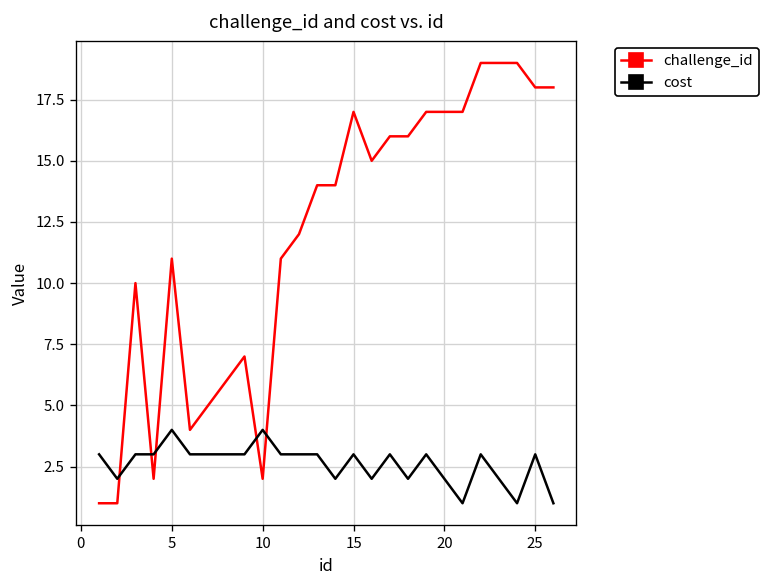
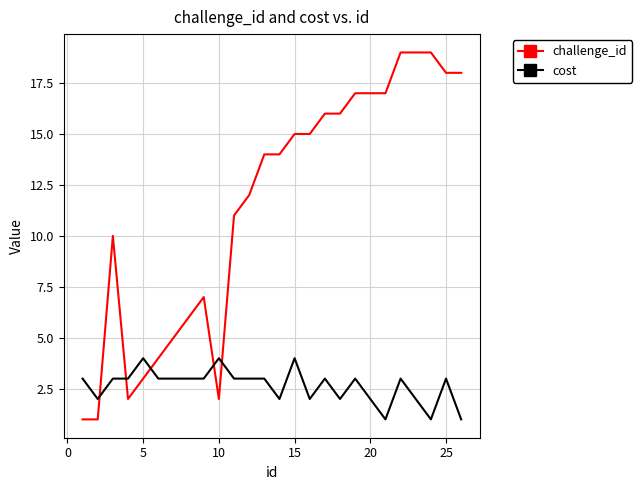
  {
    "challenge_id": {
-     "5": 11,
+     "5": 3,
      "10": 2,
-     "15": 17,
+     "15": 15,
      "20": 17,
      "25": 18
    },
    "cost": {
      "5": 4,
      "10": 4,
-     "15": 3,
+     "15": 4,
      "20": 2,
      "25": 3
    }
  }
